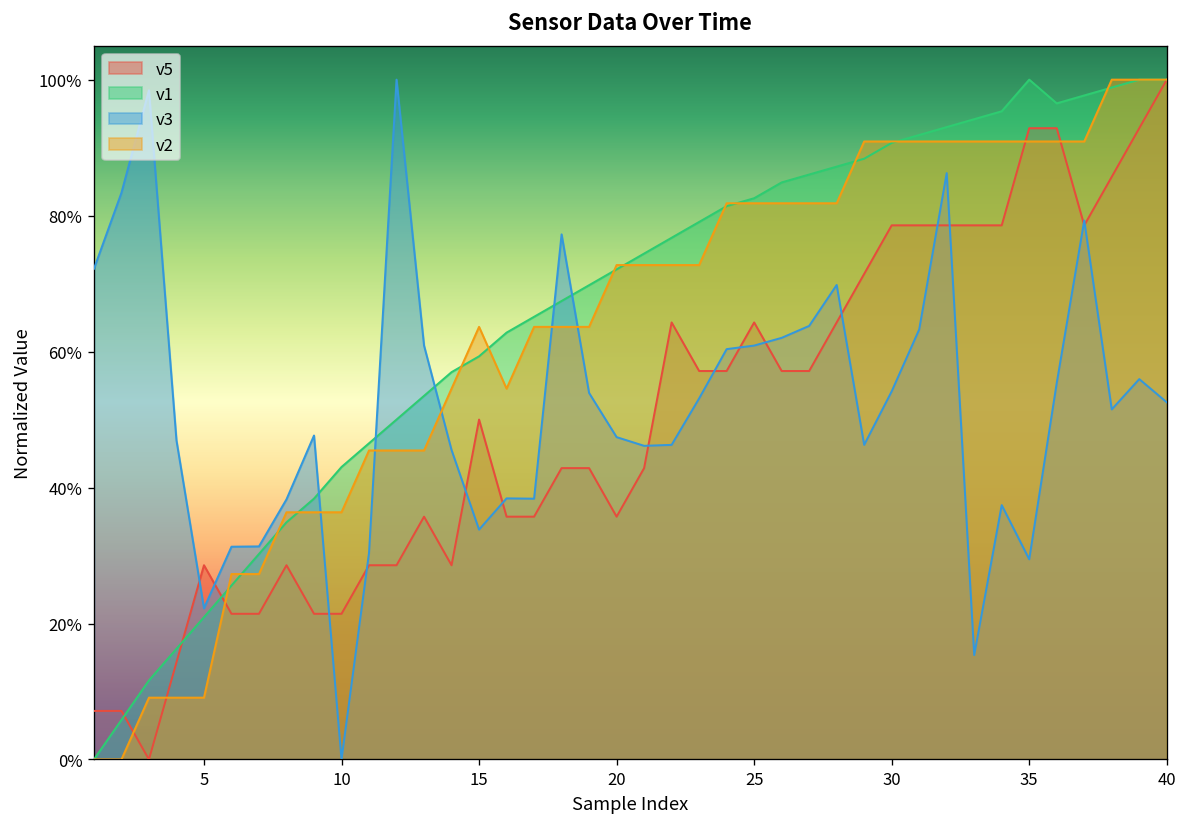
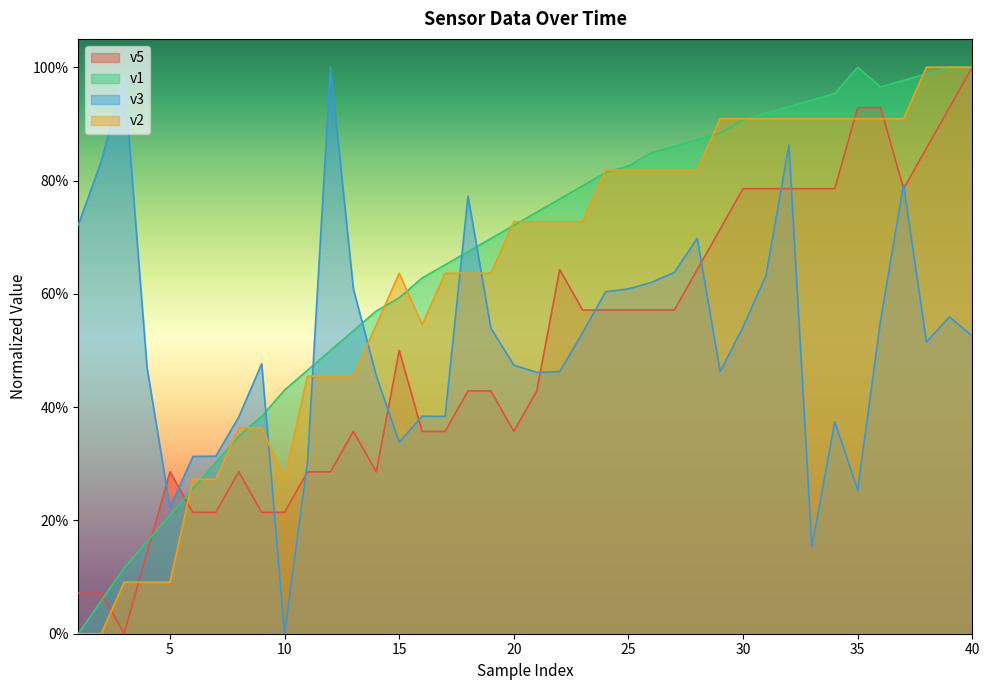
  {
    "v5": {
      "5": "29%",
      "10": "21%",
      "15": "50%",
      "20": "36%",
-     "25": "64%",
+     "25": "57%",
      "30": "79%",
      "35": "93%"
    },
    "v1": {
      "5": "21%",
      "10": "43%",
      "15": "59%",
      "20": "72%",
      "25": "83%",
      "35": "100%"
    },
    "v3": {
      "5": "22%",
      "10": "0%",
      "15": "34%",
      "20": "47%",
      "25": "61%",
      "30": "54%",
-     "35": "29%",
+     "35": "25%",
      "40": "53%"
    },
    "v2": {
      "5": "9%",
-     "10": "36%",
+     "10": "27%",
      "15": "64%",
      "20": "73%",
      "25": "82%",
      "35": "91%"
    }
  }
